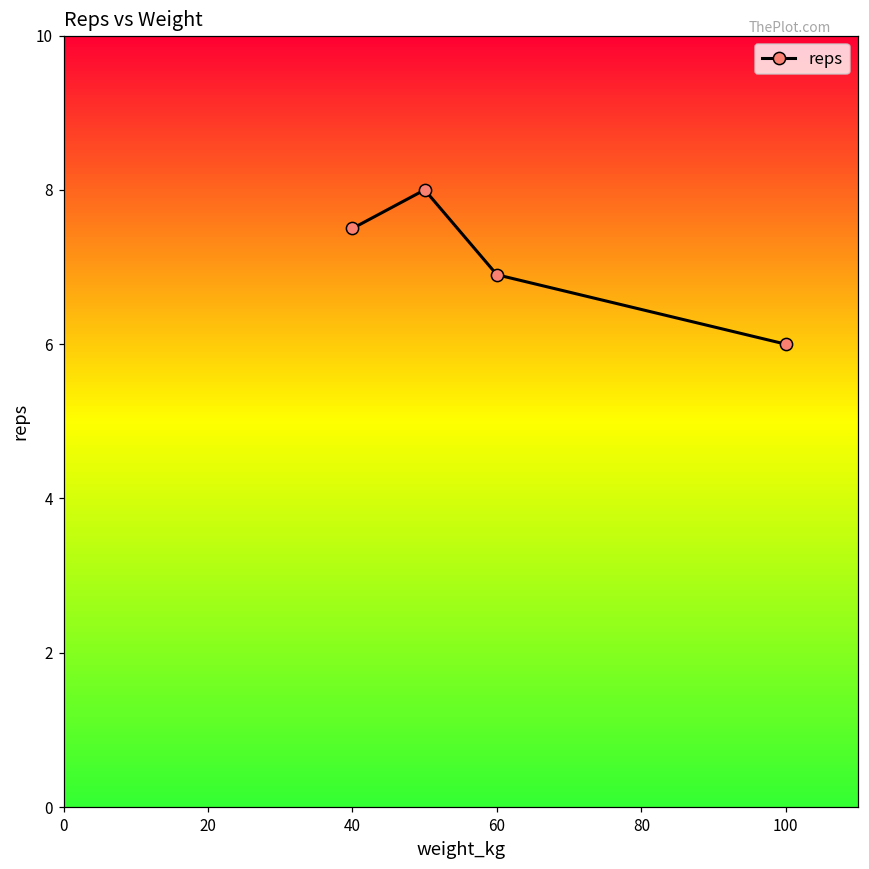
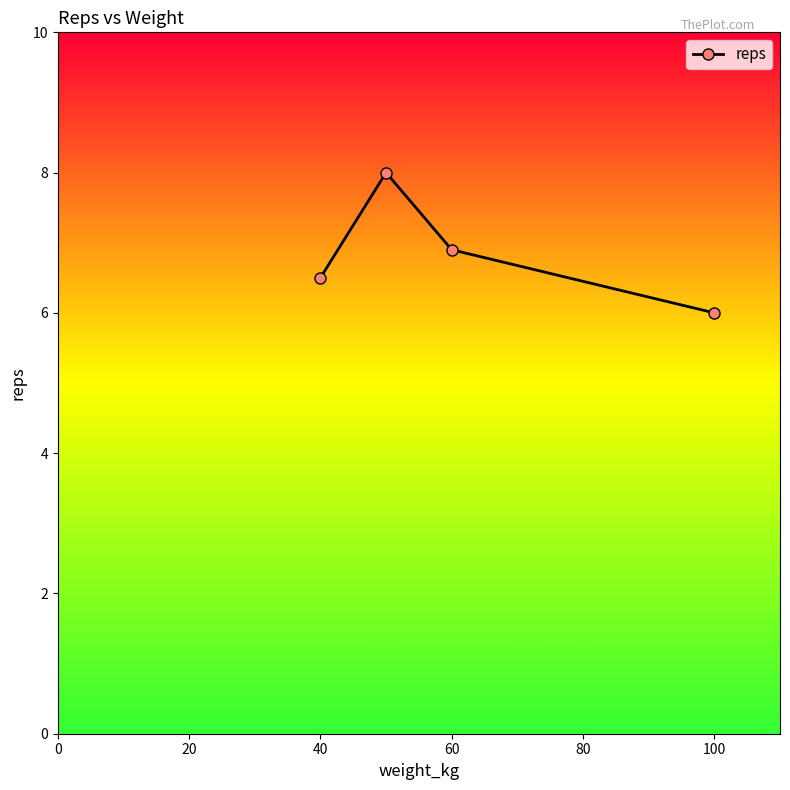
  {
-   "40": 7.5,
+   "40": 6.5,
    "60": 6.9,
    "100": 6.0
  }
